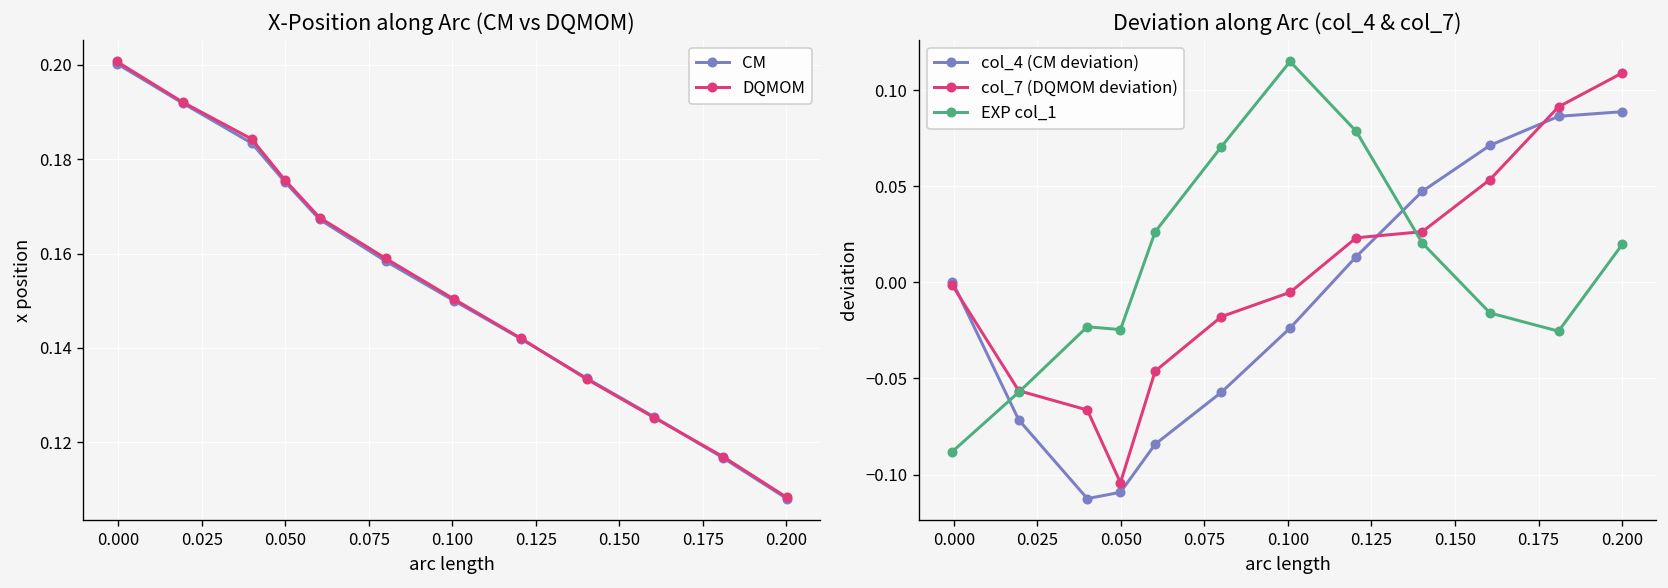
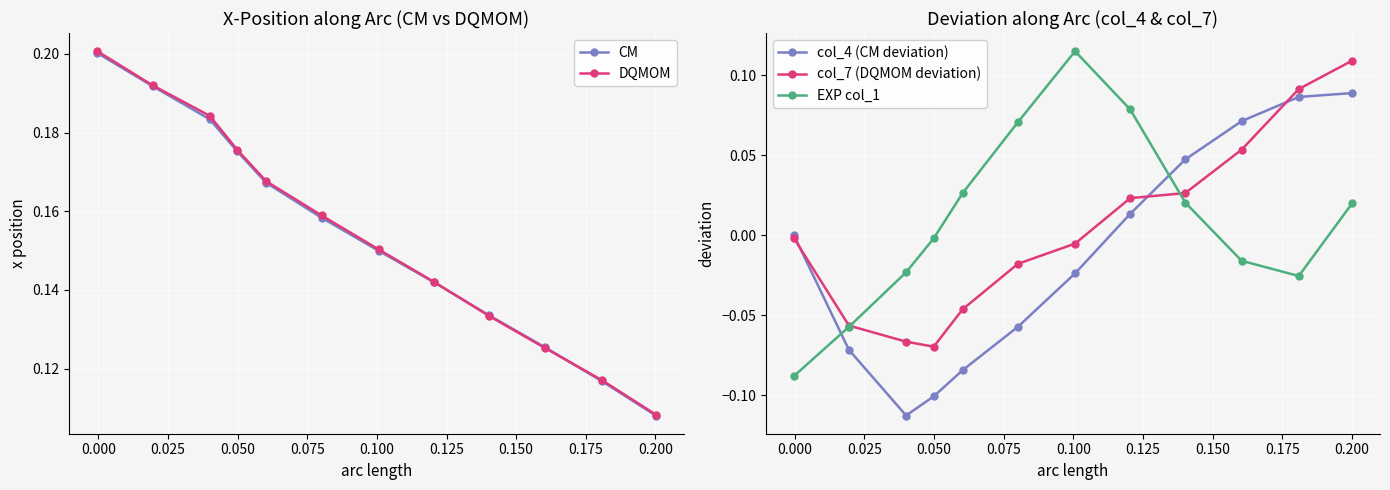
  {
    "Deviation along Arc (col_4 & col_7)": {
      "col_4 (CM deviation)": {
-       "0.050": -0.109,
+       "0.050": -0.101,
        "0.200": 0.089
      },
      "col_7 (DQMOM deviation)": {
-       "0.050": -0.104,
+       "0.050": -0.070,
        "0.200": 0.109
      },
      "EXP col_1": {
-       "0.050": -0.025,
+       "0.050": -0.002,
        "0.200": 0.020
      }
    }
  }
